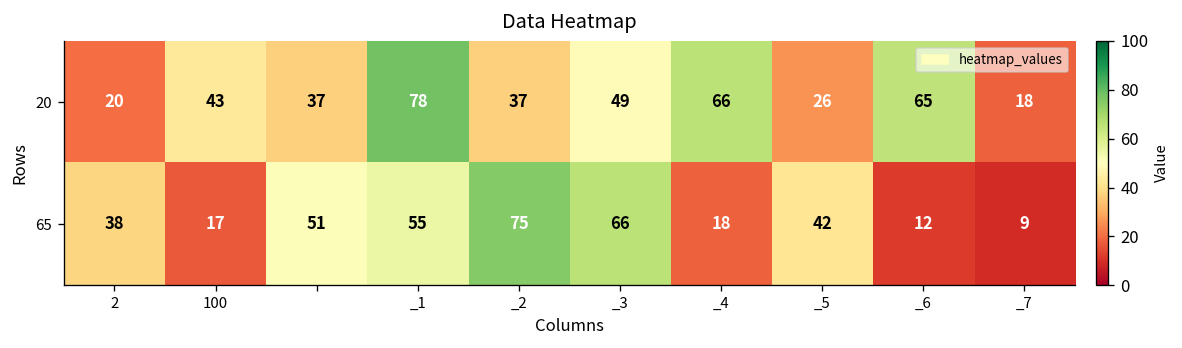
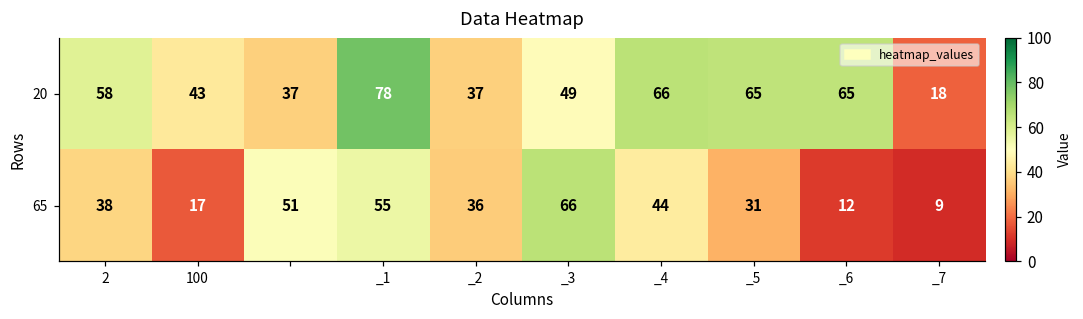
  {
    "20": {
-     "2": 20,
+     "2": 58,
      "100": 43,
      "_1": 78,
      "_2": 37,
      "_3": 49,
      "_4": 66,
-     "_5": 26,
+     "_5": 65,
      "_6": 65,
      "_7": 18
    },
    "65": {
      "2": 38,
      "100": 17,
      "_1": 55,
-     "_2": 75,
+     "_2": 36,
      "_3": 66,
-     "_4": 18,
-     "_5": 42,
+     "_4": 44,
+     "_5": 31,
      "_6": 12,
      "_7": 9
    }
  }
